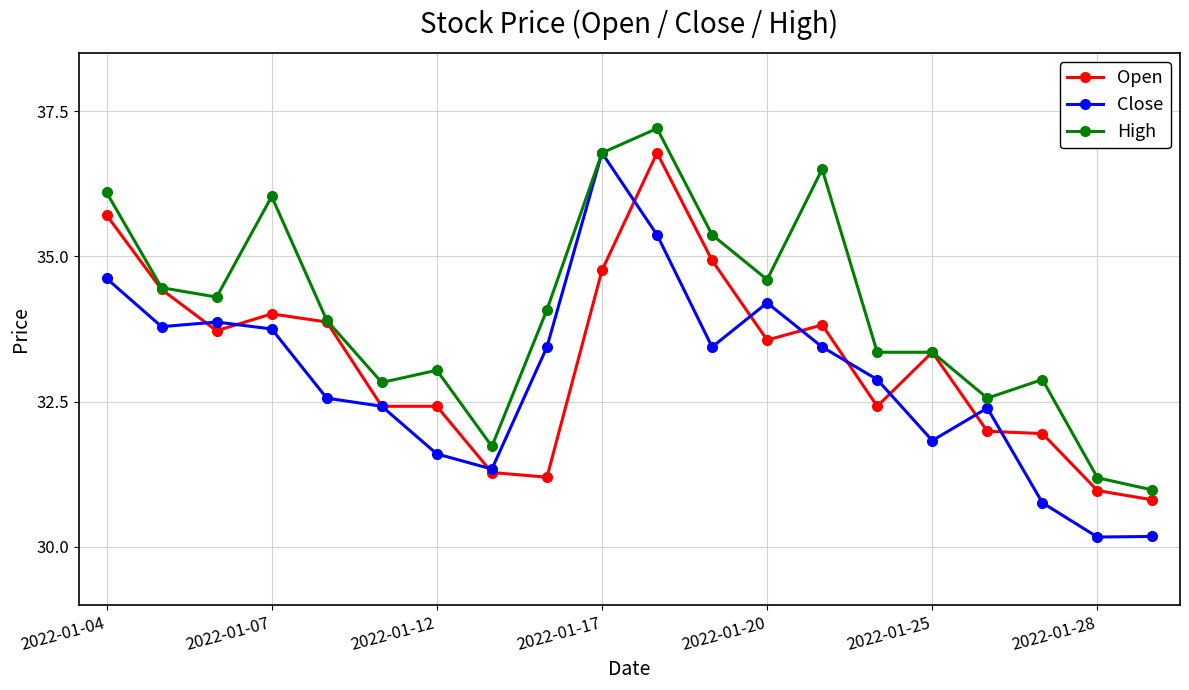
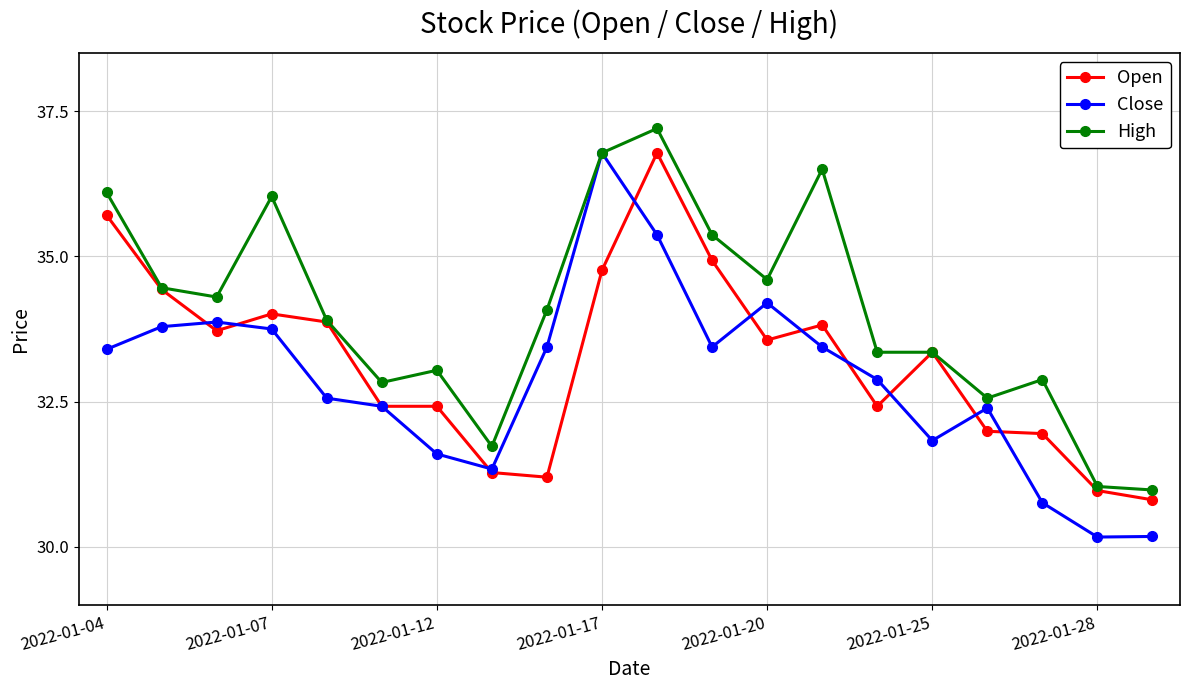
  {
    "Open": {
      "2022-01-04": 35.7,
      "2022-01-07": 34.0,
      "2022-01-12": 32.4,
      "2022-01-17": 34.8,
      "2022-01-20": 33.6,
      "2022-01-28": 31.0
    },
    "Close": {
-     "2022-01-04": 34.6,
+     "2022-01-04": 33.4,
      "2022-01-07": 33.8,
      "2022-01-12": 31.6,
      "2022-01-20": 34.2,
      "2022-01-25": 31.8,
      "2022-01-28": 30.2
    },
    "High": {
      "2022-01-04": 36.1,
      "2022-01-07": 36.0,
      "2022-01-12": 33.0,
      "2022-01-20": 34.6,
-     "2022-01-28": 31.2
+     "2022-01-28": 31.0
    }
  }
